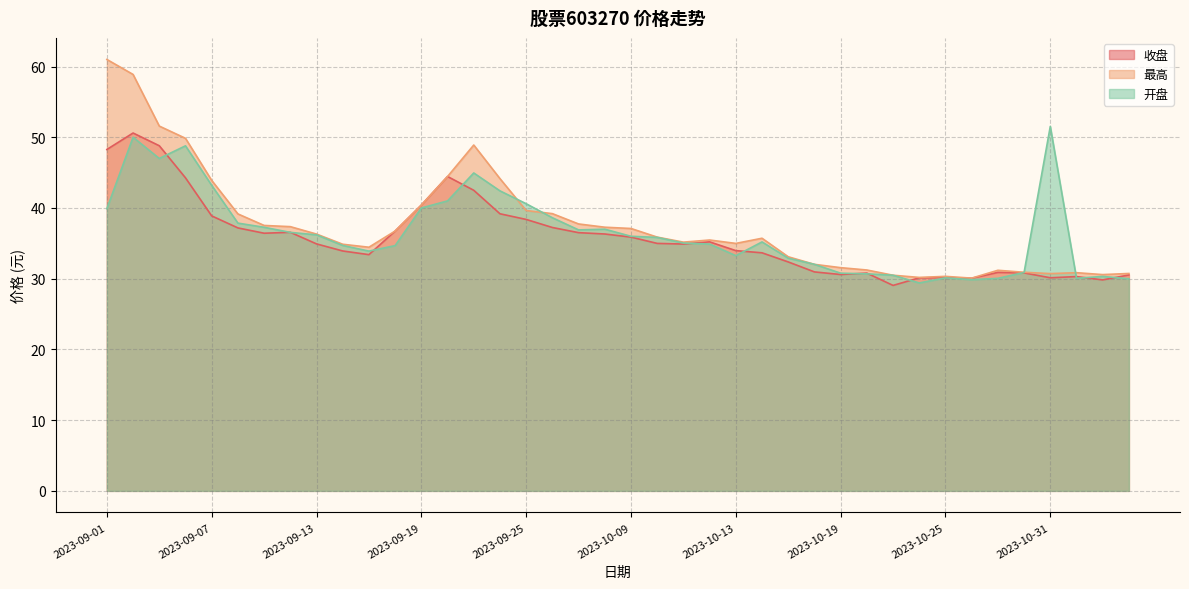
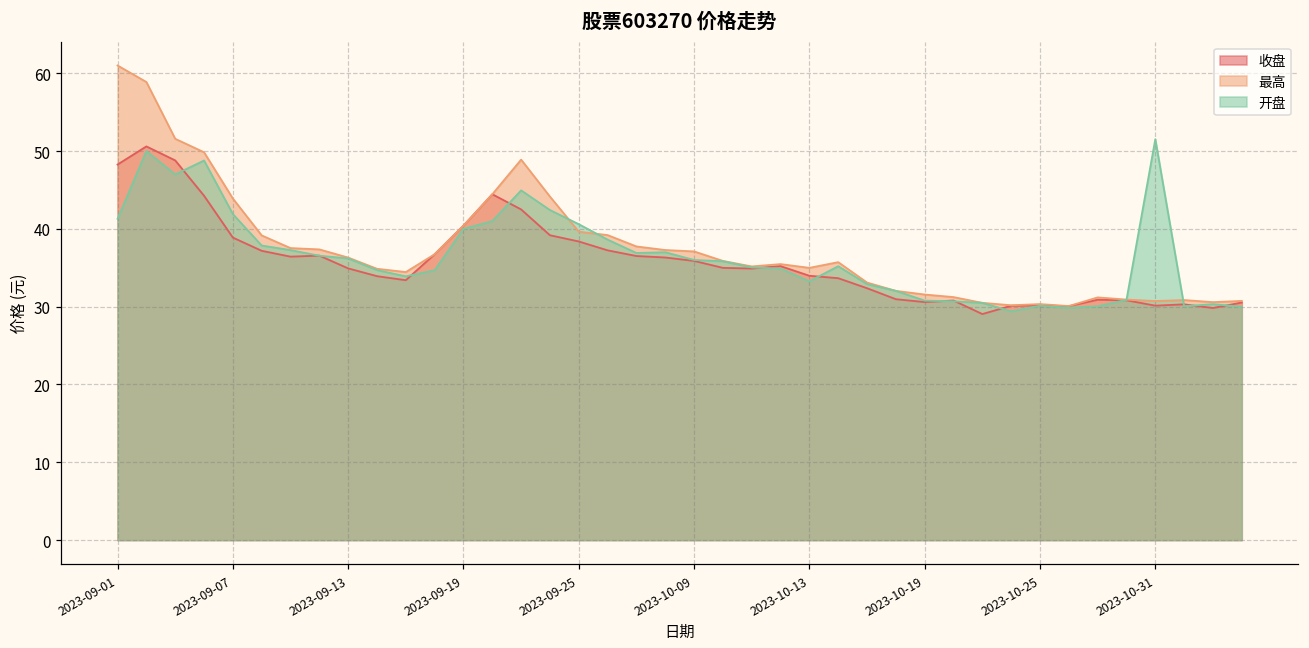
  {
    "开盘": {
-     "2023-09-01": 40,
-     "2023-09-07": 43,
+     "2023-09-01": 41,
+     "2023-09-07": 42,
      "2023-09-19": 40,
      "2023-09-25": 41,
      "2023-10-13": 33,
      "2023-10-31": 52
    }
  }
